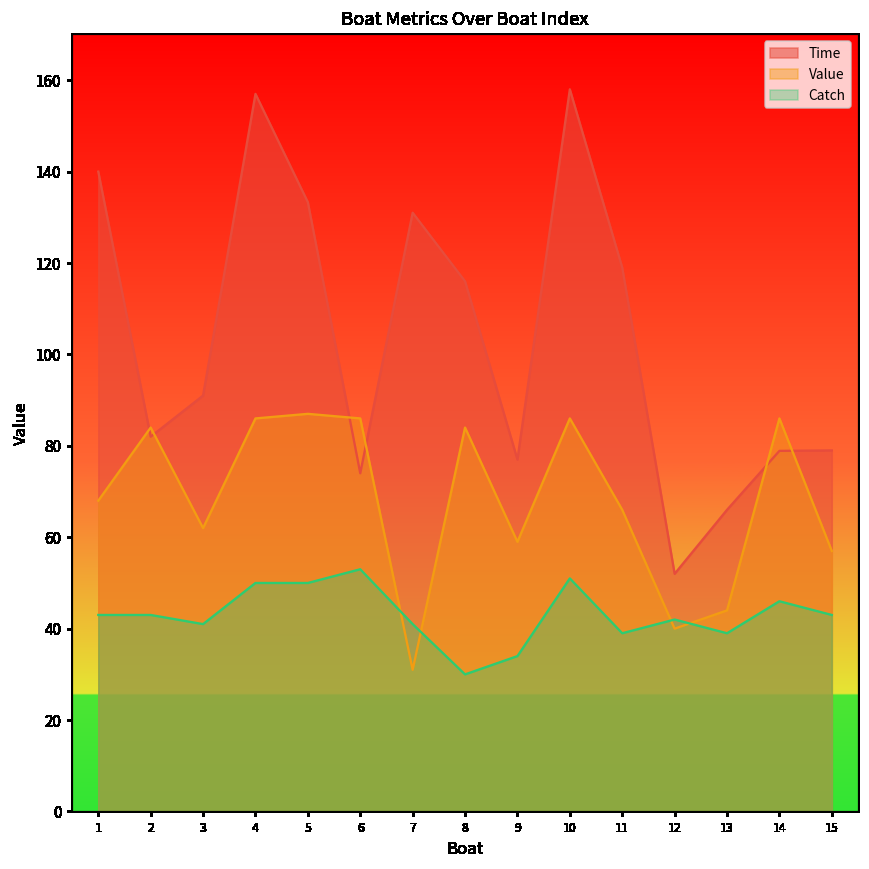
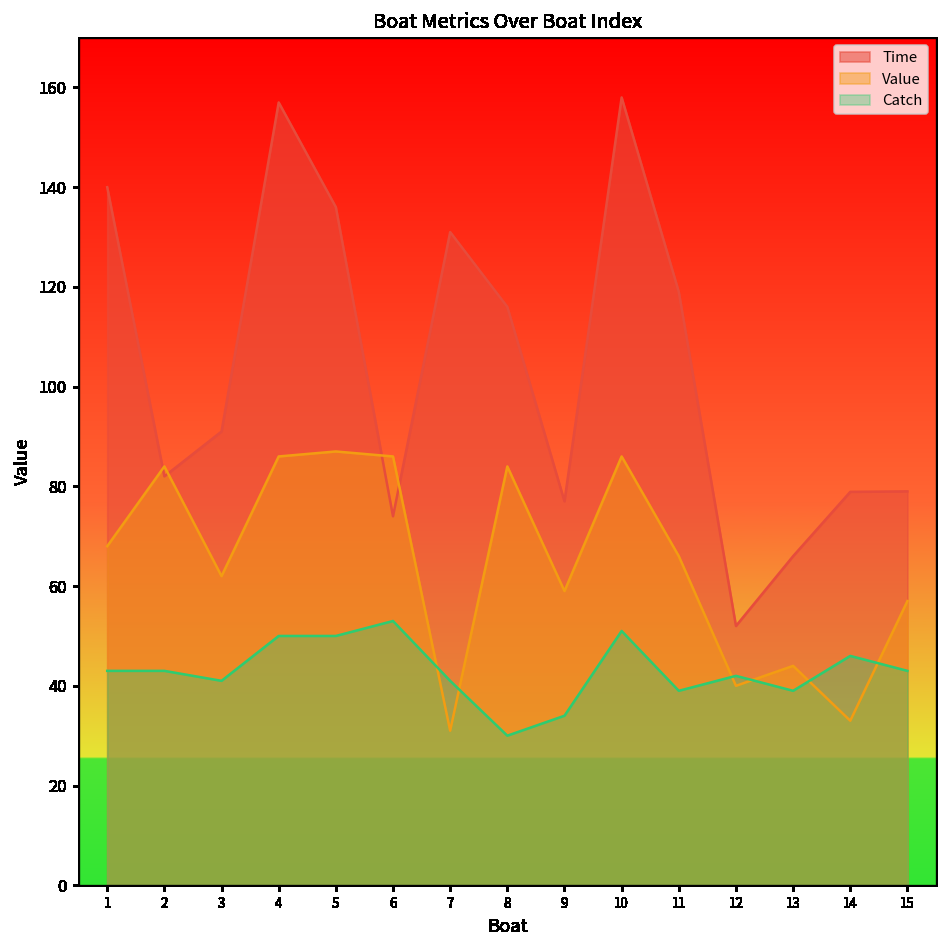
  {
    "Time": {
      "1": 140,
      "2": 82,
      "3": 91,
      "4": 157,
-     "5": 133,
+     "5": 136,
      "6": 74,
      "7": 131,
      "9": 77,
      "10": 158,
      "11": 119,
      "12": 52,
      "13": 66,
      "14": 79,
      "15": 79
    },
    "Value": {
      "1": 68,
      "2": 84,
      "3": 62,
      "4": 86,
      "5": 87,
      "6": 86,
      "7": 31,
      "9": 59,
      "10": 86,
      "11": 66,
      "12": 40,
      "13": 44,
-     "14": 86,
+     "14": 33,
      "15": 57
    },
    "Catch": {
      "1": 43,
      "2": 43,
      "3": 41,
      "4": 50,
      "5": 50,
      "6": 53,
      "7": 41,
      "9": 34,
      "10": 51,
      "11": 39,
      "12": 42,
      "13": 39,
      "14": 46,
      "15": 43
    }
  }
